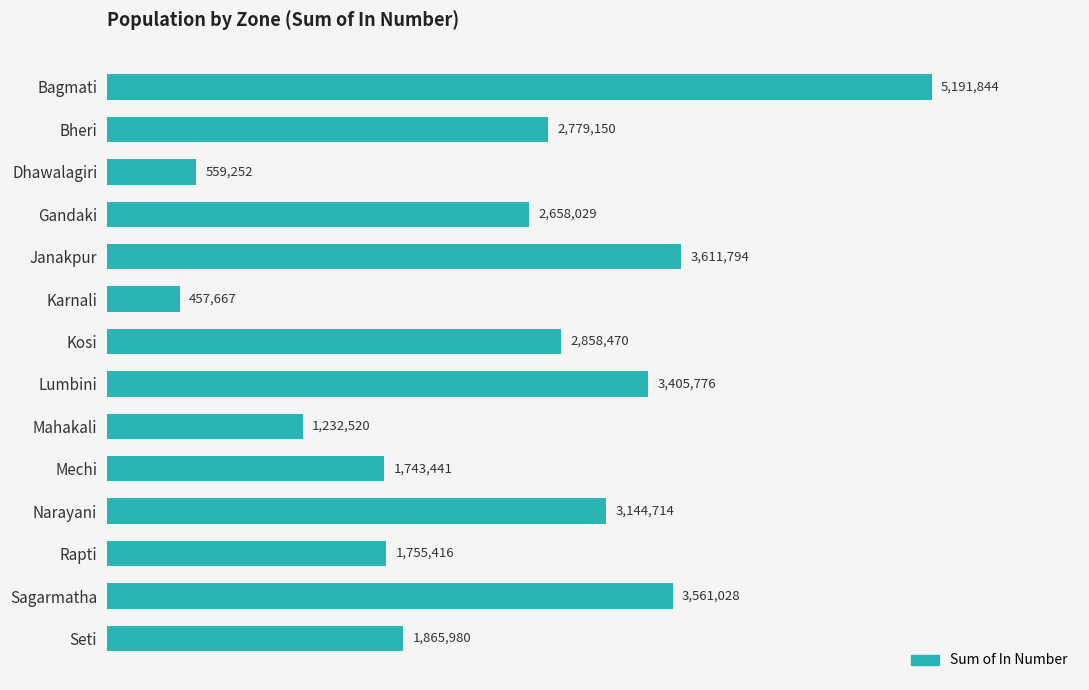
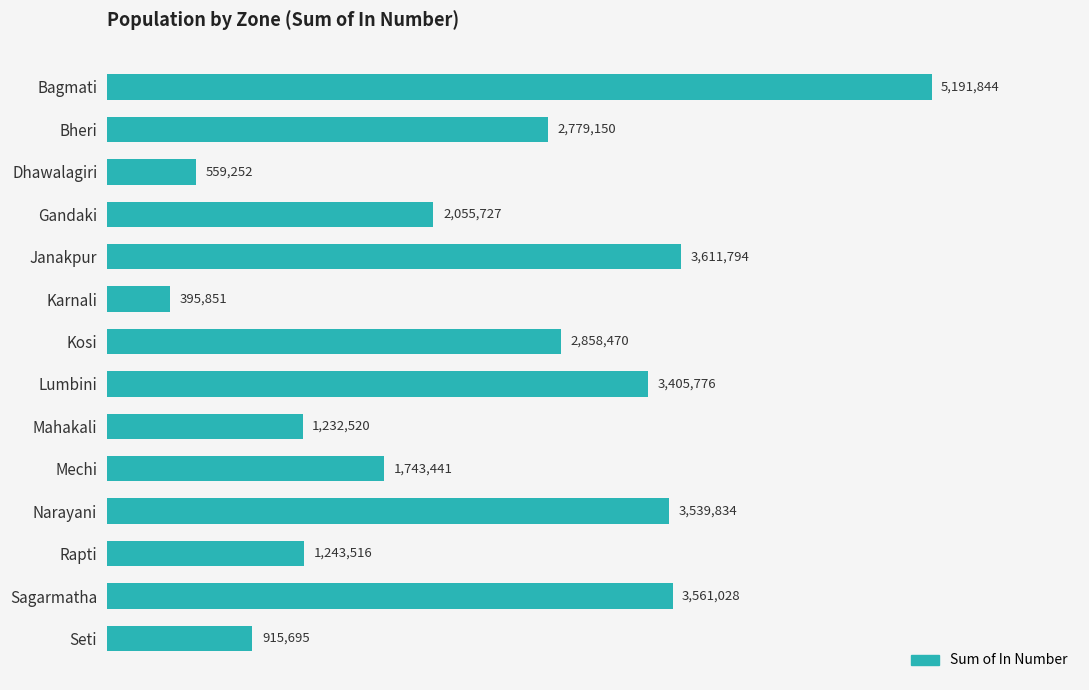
  {
    "Bagmati": "5,191,844",
    "Bheri": "2,779,150",
    "Dhawalagiri": "559,252",
-   "Gandaki": "2,658,029",
+   "Gandaki": "2,055,727",
    "Janakpur": "3,611,794",
-   "Karnali": "457,667",
+   "Karnali": "395,851",
    "Kosi": "2,858,470",
    "Lumbini": "3,405,776",
    "Mahakali": "1,232,520",
    "Mechi": "1,743,441",
-   "Narayani": "3,144,714",
-   "Rapti": "1,755,416",
+   "Narayani": "3,539,834",
+   "Rapti": "1,243,516",
    "Sagarmatha": "3,561,028",
-   "Seti": "1,865,980"
+   "Seti": "915,695"
  }
